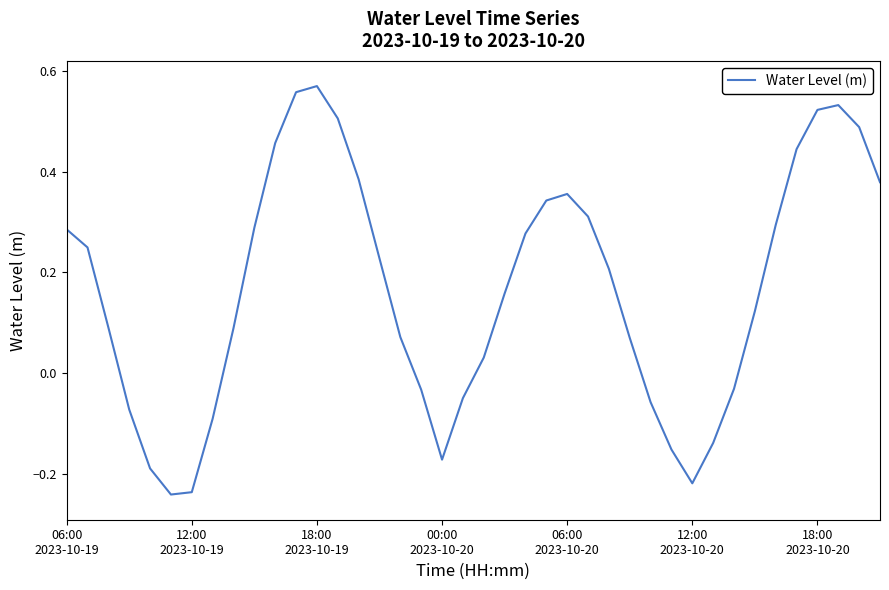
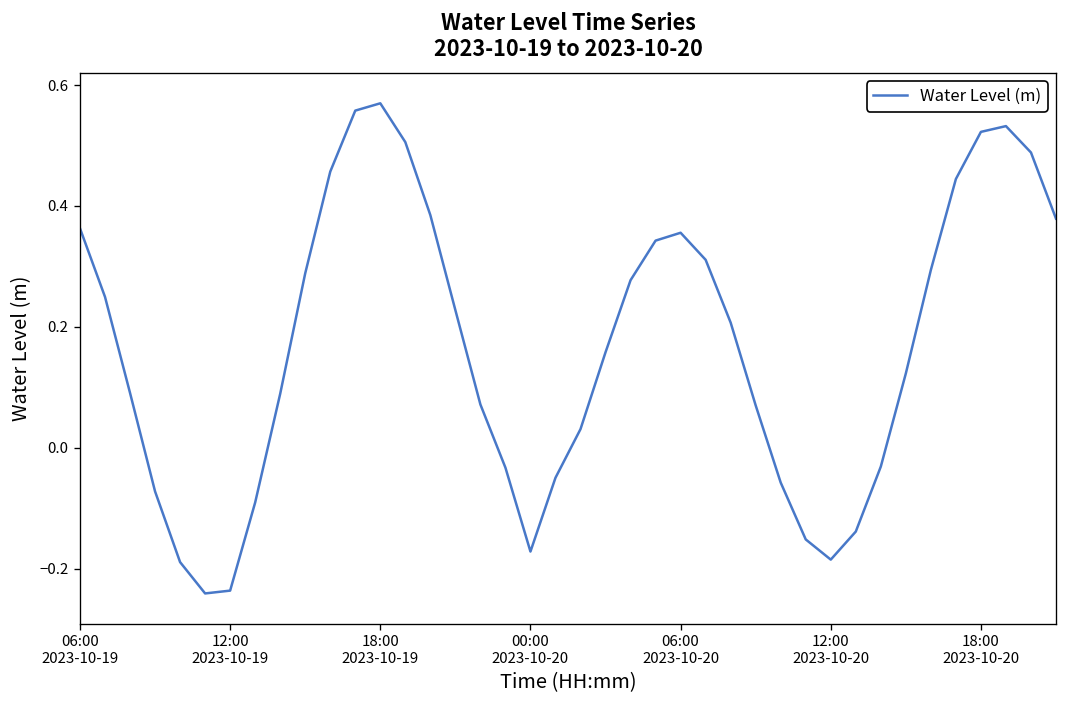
  {
-   "06:00 2023-10-19": 0.29,
+   "06:00 2023-10-19": 0.36,
    "12:00 2023-10-19": -0.24,
    "18:00 2023-10-19": 0.57,
    "00:00 2023-10-20": -0.17,
    "06:00 2023-10-20": 0.36,
-   "12:00 2023-10-20": -0.22,
+   "12:00 2023-10-20": -0.18,
    "18:00 2023-10-20": 0.52
  }
